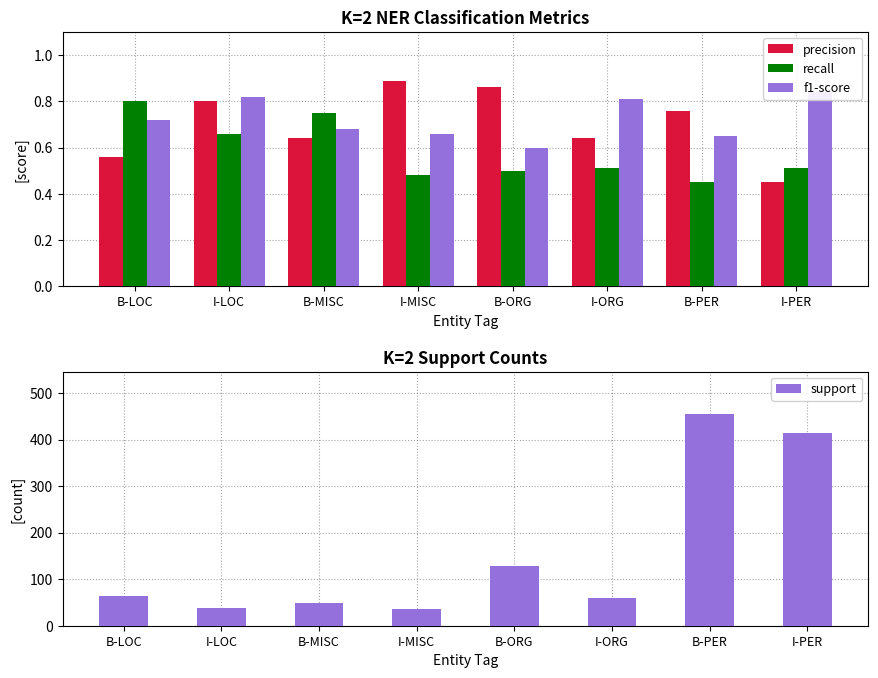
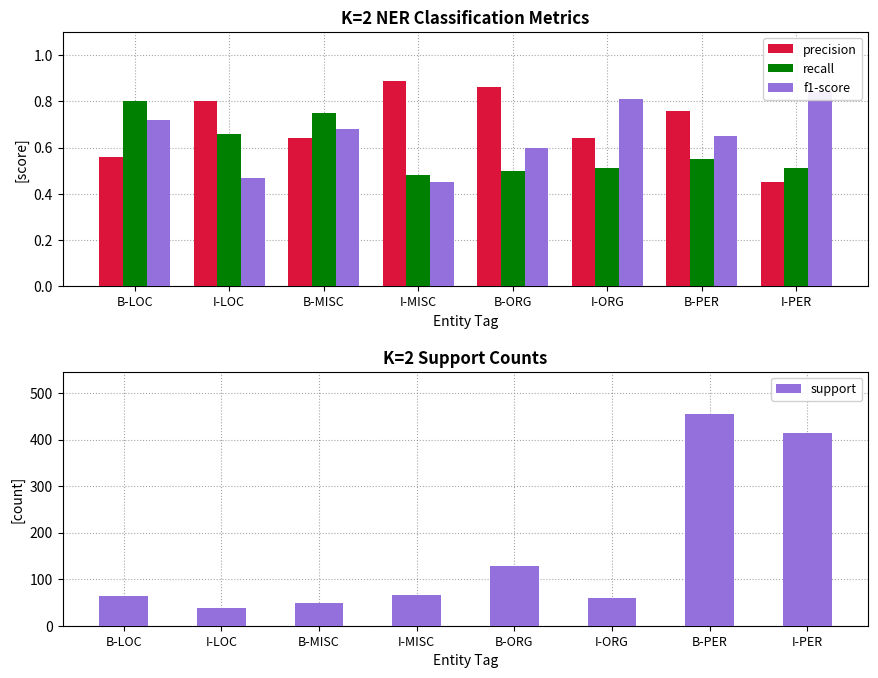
  {
    "K=2 NER Classification Metrics": {
      "precision": {
        "B-LOC": 0.56,
        "I-LOC": 0.80,
        "B-MISC": 0.64,
        "I-MISC": 0.89,
        "B-ORG": 0.86,
        "I-ORG": 0.64,
        "B-PER": 0.76,
        "I-PER": 0.45
      },
      "recall": {
        "B-LOC": 0.80,
        "I-LOC": 0.66,
        "B-MISC": 0.75,
        "I-MISC": 0.48,
        "B-ORG": 0.50,
        "I-ORG": 0.51,
-       "B-PER": 0.45,
+       "B-PER": 0.55,
        "I-PER": 0.51
      },
      "f1-score": {
        "B-LOC": 0.72,
-       "I-LOC": 0.82,
+       "I-LOC": 0.47,
        "B-MISC": 0.68,
-       "I-MISC": 0.66,
+       "I-MISC": 0.45,
        "B-ORG": 0.60,
        "I-ORG": 0.81,
        "B-PER": 0.65
      }
    },
    "K=2 Support Counts": {
      "B-LOC": 60,
      "I-LOC": 40,
      "B-MISC": 50,
-     "I-MISC": 40,
+     "I-MISC": 70,
      "B-ORG": 130,
      "I-ORG": 60,
      "B-PER": 460,
      "I-PER": 410
    }
  }
